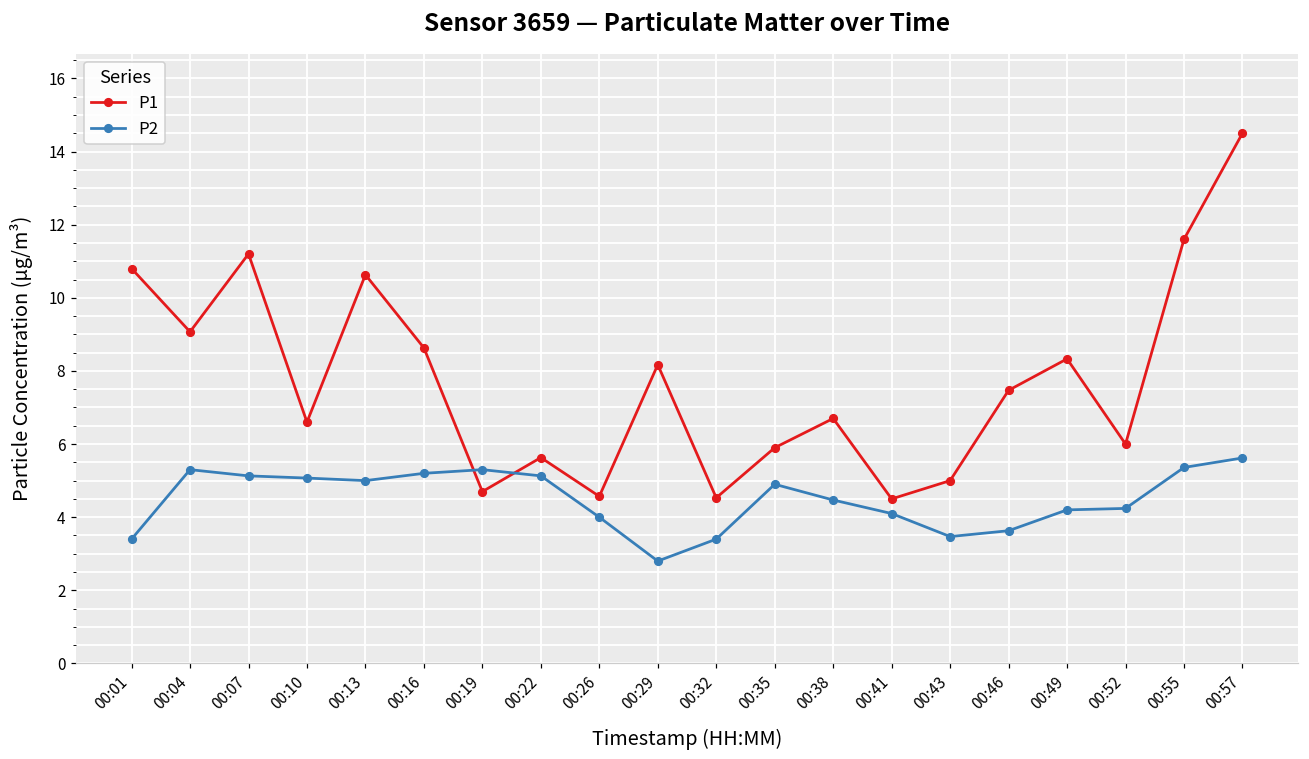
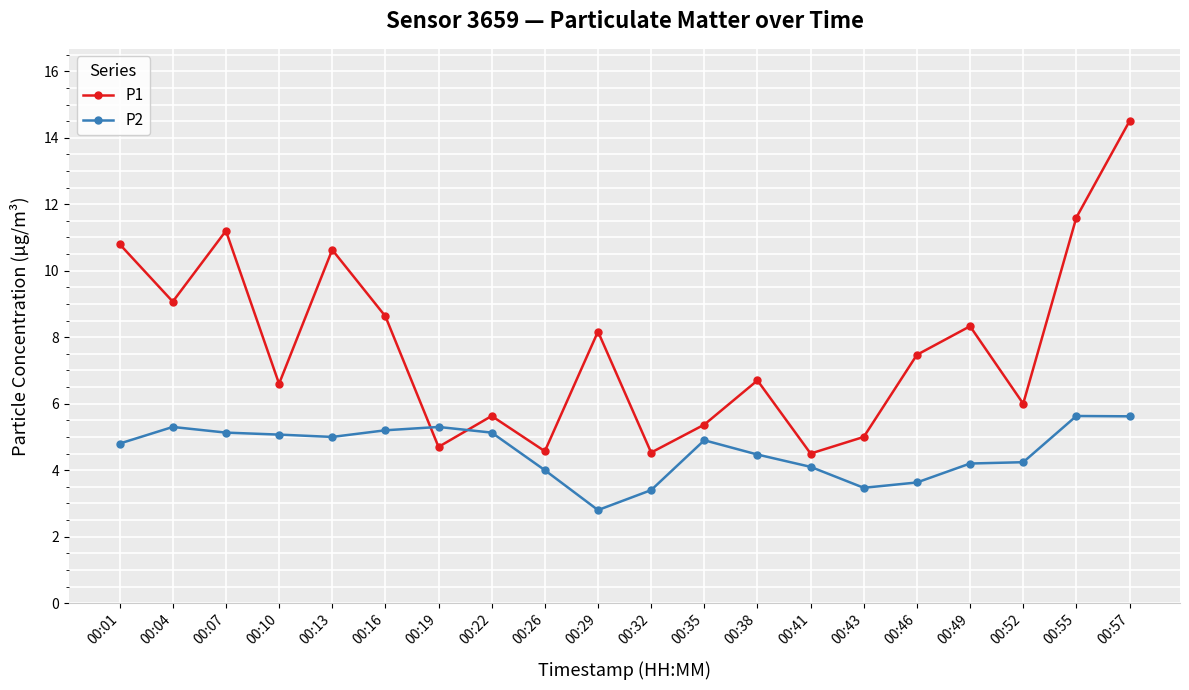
  {
    "P1": {
      "00:01": 10.8,
      "00:04": 9.1,
      "00:07": 11.2,
      "00:10": 6.6,
      "00:13": 10.6,
      "00:16": 8.6,
      "00:19": 4.7,
      "00:22": 5.6,
      "00:26": 4.6,
      "00:29": 8.2,
      "00:32": 4.5,
-     "00:35": 5.9,
+     "00:35": 5.4,
      "00:38": 6.7,
      "00:41": 4.5,
      "00:43": 5.0,
      "00:46": 7.5,
      "00:49": 8.3,
      "00:52": 6.0,
      "00:55": 11.6,
      "00:57": 14.5
    },
    "P2": {
-     "00:01": 3.4,
+     "00:01": 4.8,
      "00:04": 5.3,
      "00:07": 5.1,
      "00:10": 5.1,
      "00:13": 5.0,
      "00:16": 5.2,
      "00:19": 5.3,
      "00:22": 5.1,
      "00:26": 4.0,
      "00:29": 2.8,
      "00:32": 3.4,
      "00:35": 4.9,
      "00:38": 4.5,
      "00:41": 4.1,
      "00:43": 3.5,
      "00:46": 3.6,
      "00:49": 4.2,
      "00:52": 4.2,
-     "00:55": 5.4,
+     "00:55": 5.6,
      "00:57": 5.6
    }
  }
